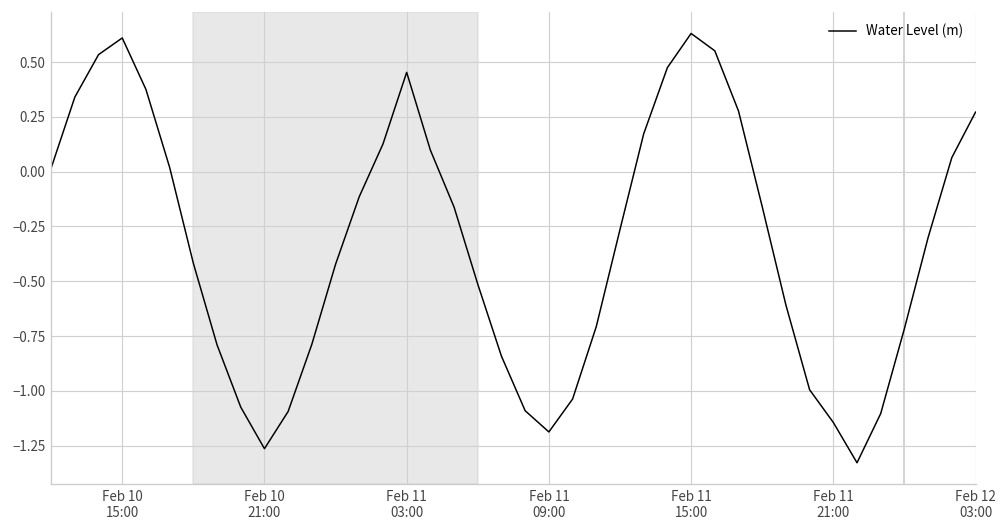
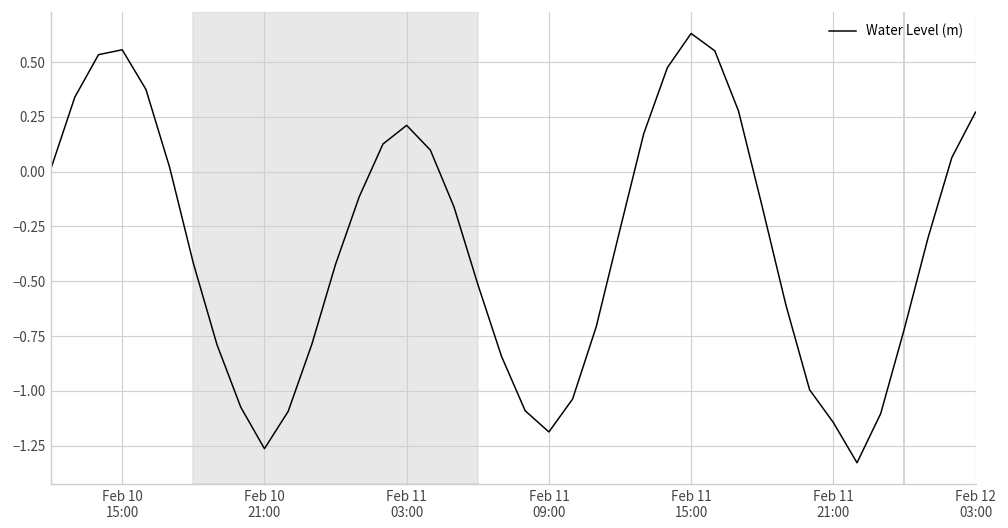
  {
-   "Feb 10 15:00": 0.61,
+   "Feb 10 15:00": 0.56,
    "Feb 10 21:00": -1.26,
-   "Feb 11 03:00": 0.45,
+   "Feb 11 03:00": 0.21,
    "Feb 11 09:00": -1.19,
    "Feb 11 15:00": 0.63,
    "Feb 11 21:00": -1.14,
    "Feb 12 03:00": 0.27
  }
